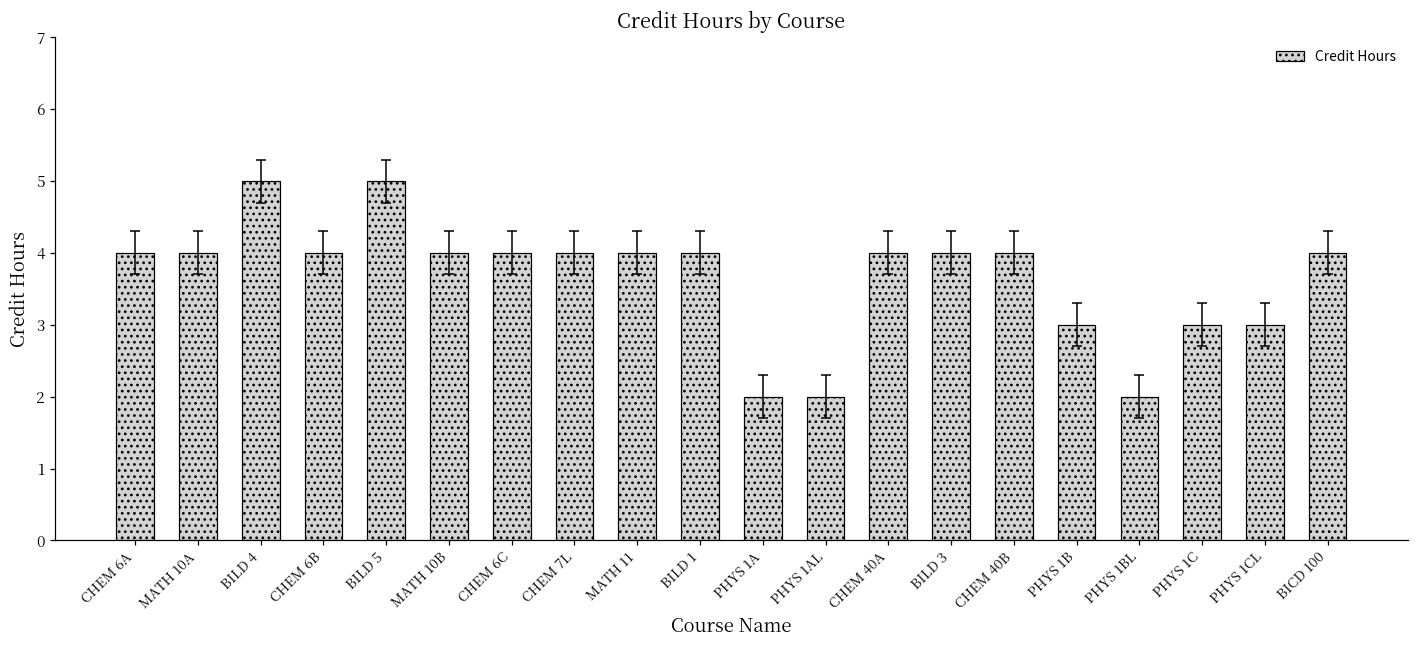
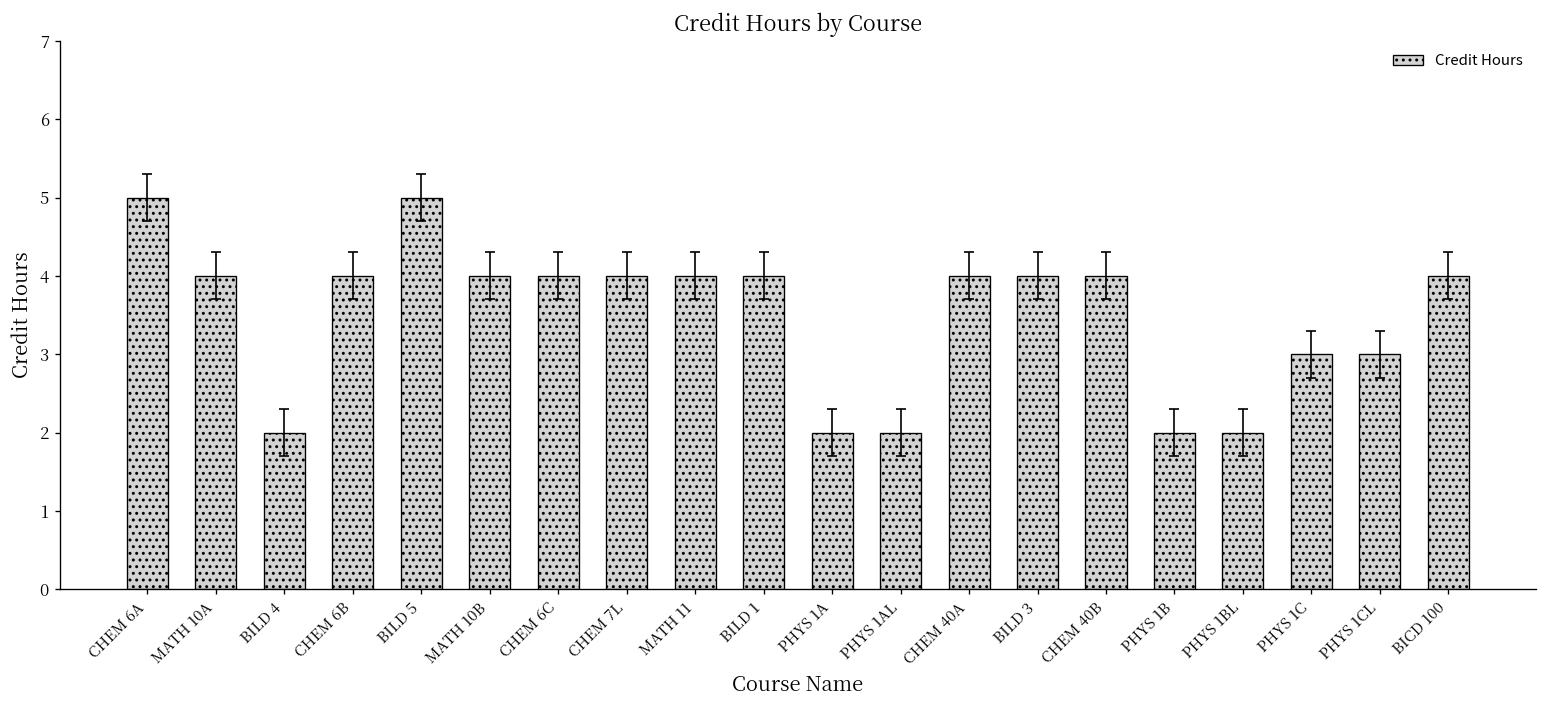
  {
    "Credit Hours": {
-     "CHEM 6A": 4,
+     "CHEM 6A": 5,
      "MATH 10A": 4,
-     "BILD 4": 5,
+     "BILD 4": 2,
      "CHEM 6B": 4,
      "BILD 5": 5,
      "MATH 10B": 4,
      "CHEM 6C": 4,
      "CHEM 7L": 4,
      "MATH 11": 4,
      "BILD 1": 4,
      "PHYS 1A": 2,
      "PHYS 1AL": 2,
      "CHEM 40A": 4,
      "BILD 3": 4,
      "CHEM 40B": 4,
-     "PHYS 1B": 3,
+     "PHYS 1B": 2,
      "PHYS 1BL": 2,
      "PHYS 1C": 3,
      "PHYS 1CL": 3,
      "BICD 100": 4
    }
  }
